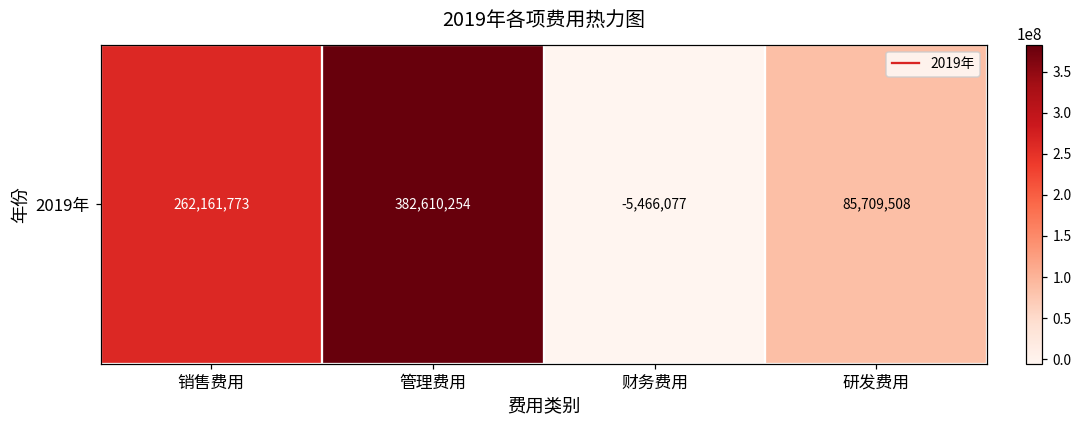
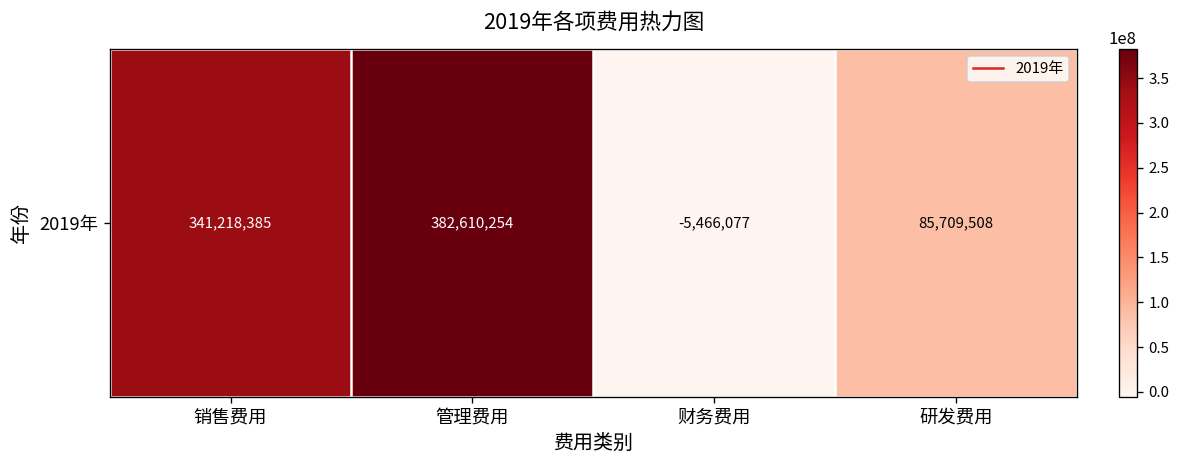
  {
    "2019年": {
-     "销售费用": "262,161,773",
+     "销售费用": "341,218,385",
      "管理费用": "382,610,254",
      "财务费用": "-5,466,077",
      "研发费用": "85,709,508"
    }
  }
